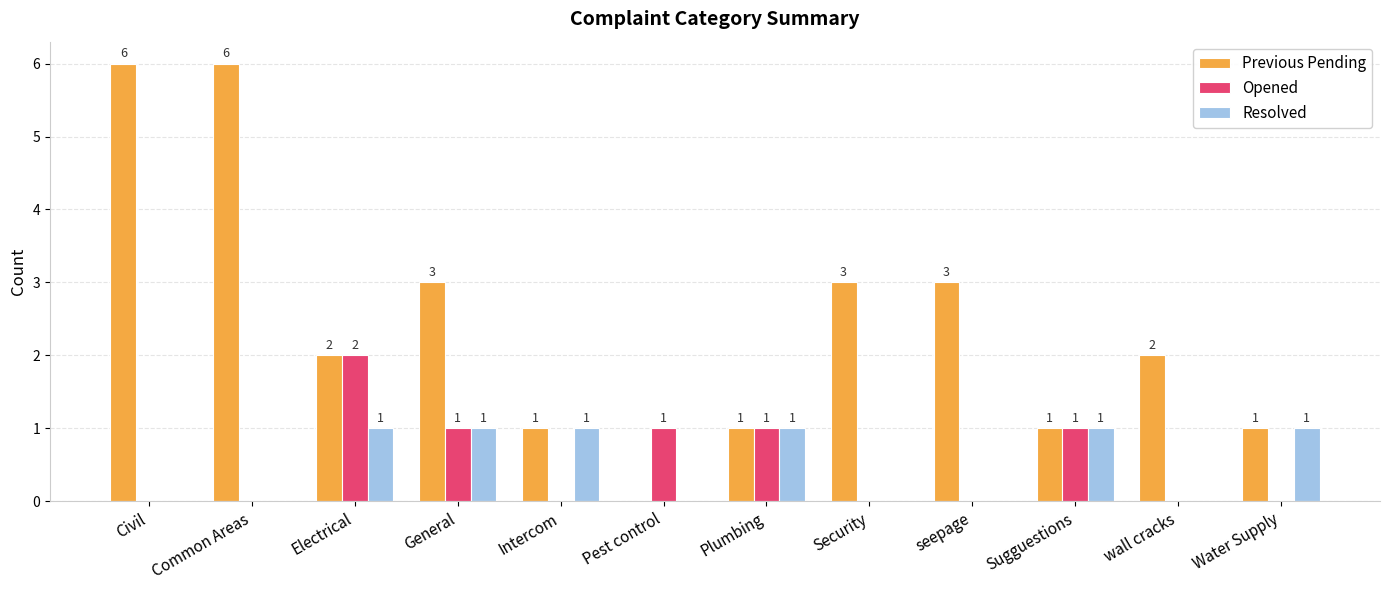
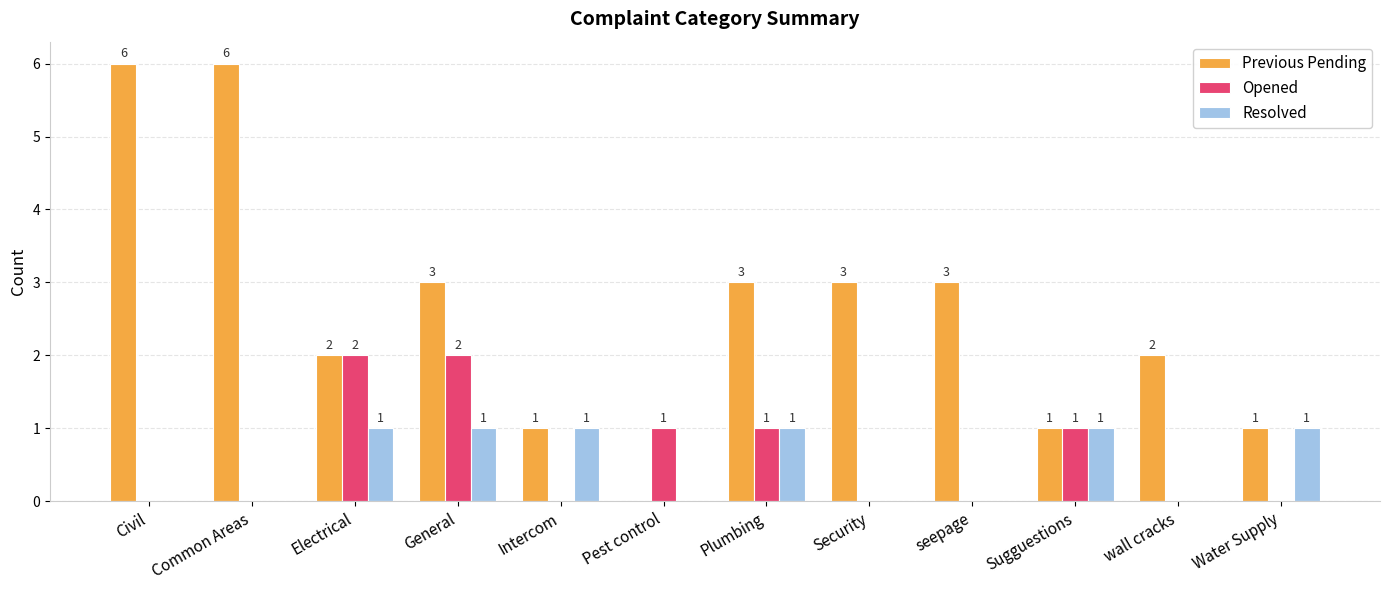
  {
    "Previous Pending": {
      "Civil": 6,
      "Common Areas": 6,
      "Electrical": 2,
      "General": 3,
      "Intercom": 1,
-     "Plumbing": 1,
+     "Plumbing": 3,
      "Security": 3,
      "seepage": 3,
      "Sugguestions": 1,
      "wall cracks": 2,
      "Water Supply": 1
    },
    "Opened": {
      "Electrical": 2,
-     "General": 1,
+     "General": 2,
      "Pest control": 1,
      "Plumbing": 1,
      "Sugguestions": 1
    },
    "Resolved": {
      "Electrical": 1,
      "General": 1,
      "Intercom": 1,
      "Plumbing": 1,
      "Sugguestions": 1,
      "Water Supply": 1
    }
  }
